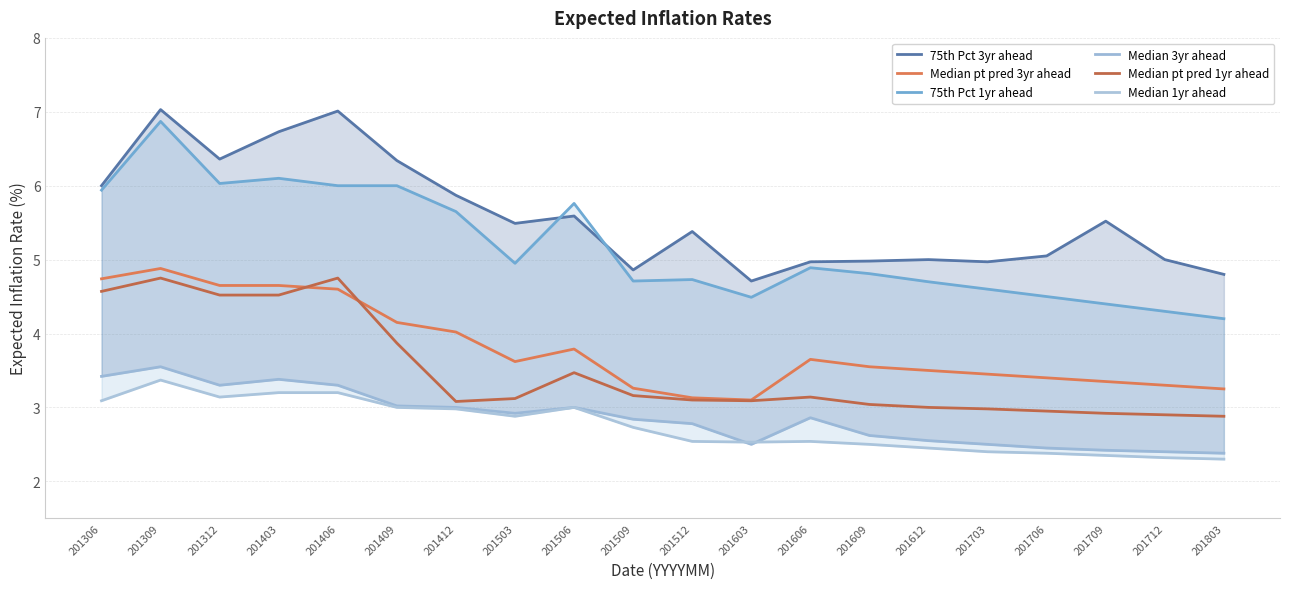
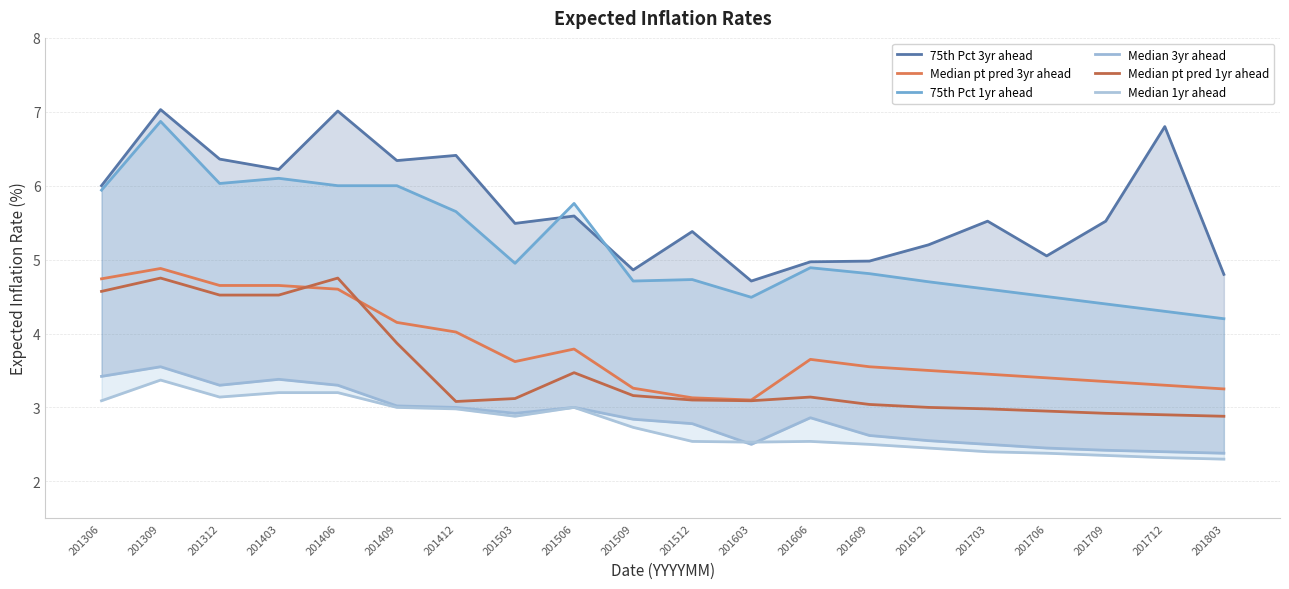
  {
    "75th Pct 3yr ahead": {
      "201306": 6.0,
      "201309": 7.0,
      "201312": 6.4,
-     "201403": 6.7,
+     "201403": 6.2,
      "201406": 7.0,
      "201409": 6.3,
-     "201412": 5.9,
+     "201412": 6.4,
      "201503": 5.5,
      "201506": 5.6,
      "201509": 4.9,
      "201512": 5.4,
      "201603": 4.7,
      "201606": 5.0,
      "201609": 5.0,
-     "201612": 5.0,
-     "201703": 5.0,
+     "201612": 5.2,
+     "201703": 5.5,
      "201706": 5.1,
      "201709": 5.5,
-     "201712": 5.0,
+     "201712": 6.8,
      "201803": 4.8
    }
  }
